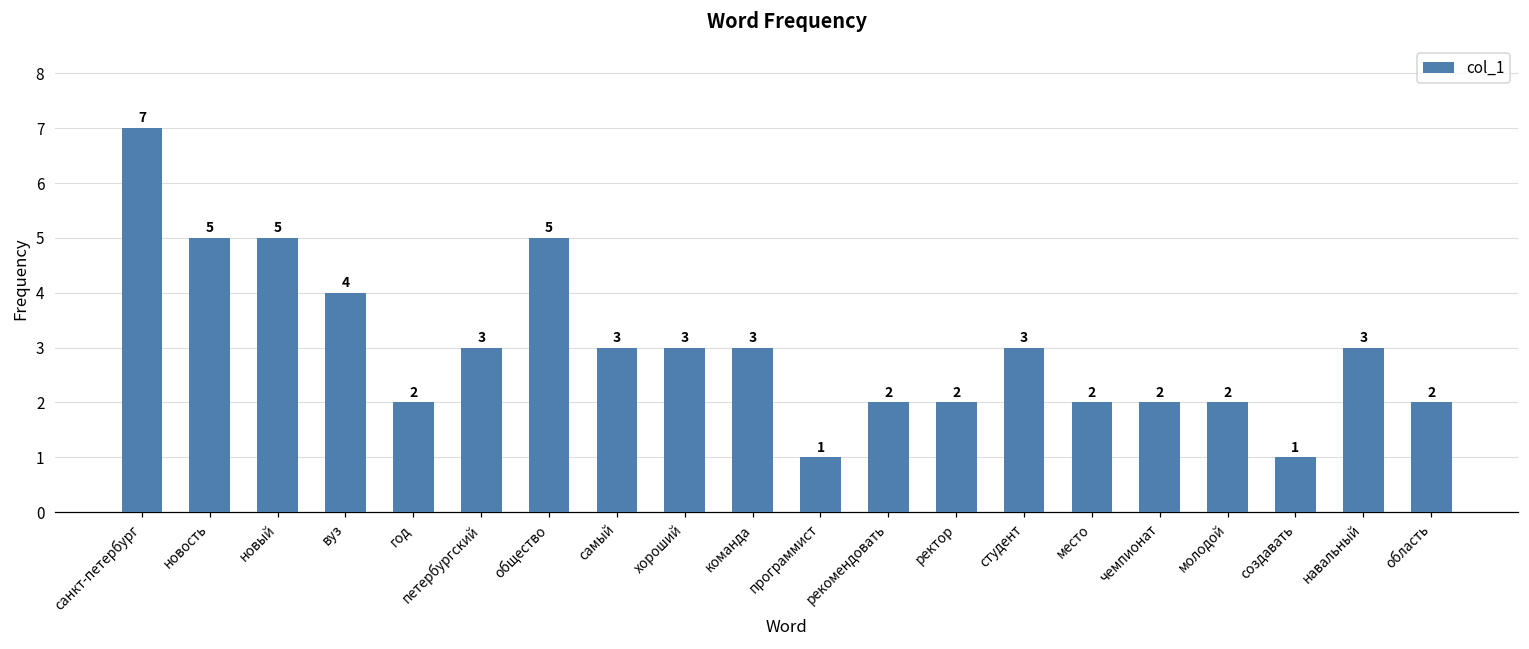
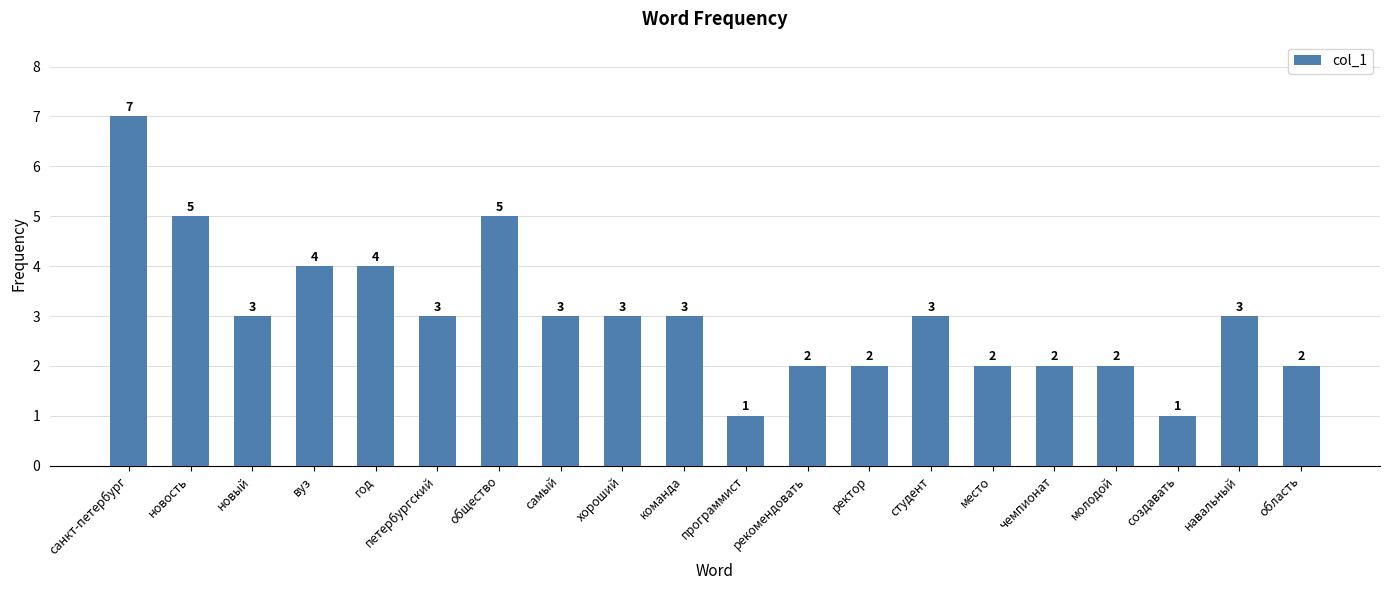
  {
    "санкт-петербург": 7,
    "новость": 5,
-   "новый": 5,
+   "новый": 3,
    "вуз": 4,
-   "год": 2,
+   "год": 4,
    "петербургский": 3,
    "общество": 5,
    "самый": 3,
    "хороший": 3,
    "команда": 3,
    "программист": 1,
    "рекомендовать": 2,
    "ректор": 2,
    "студент": 3,
    "место": 2,
    "чемпионат": 2,
    "молодой": 2,
    "создавать": 1,
    "навальный": 3,
    "область": 2
  }
